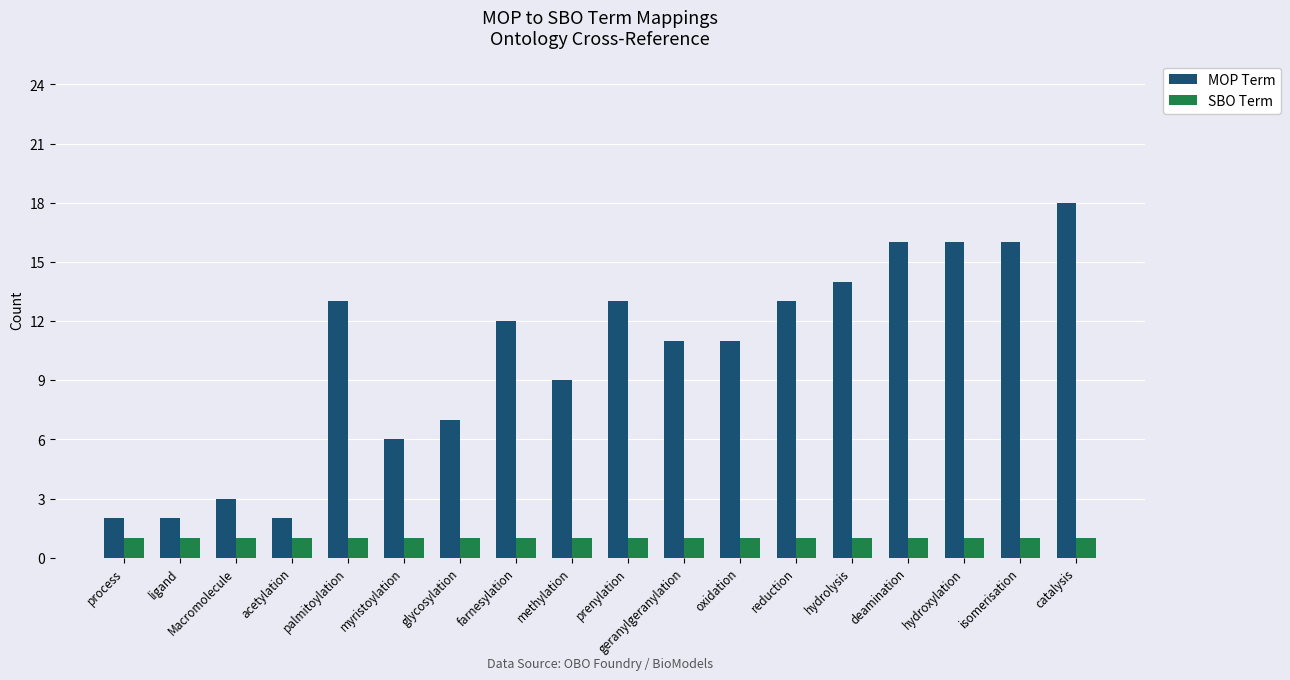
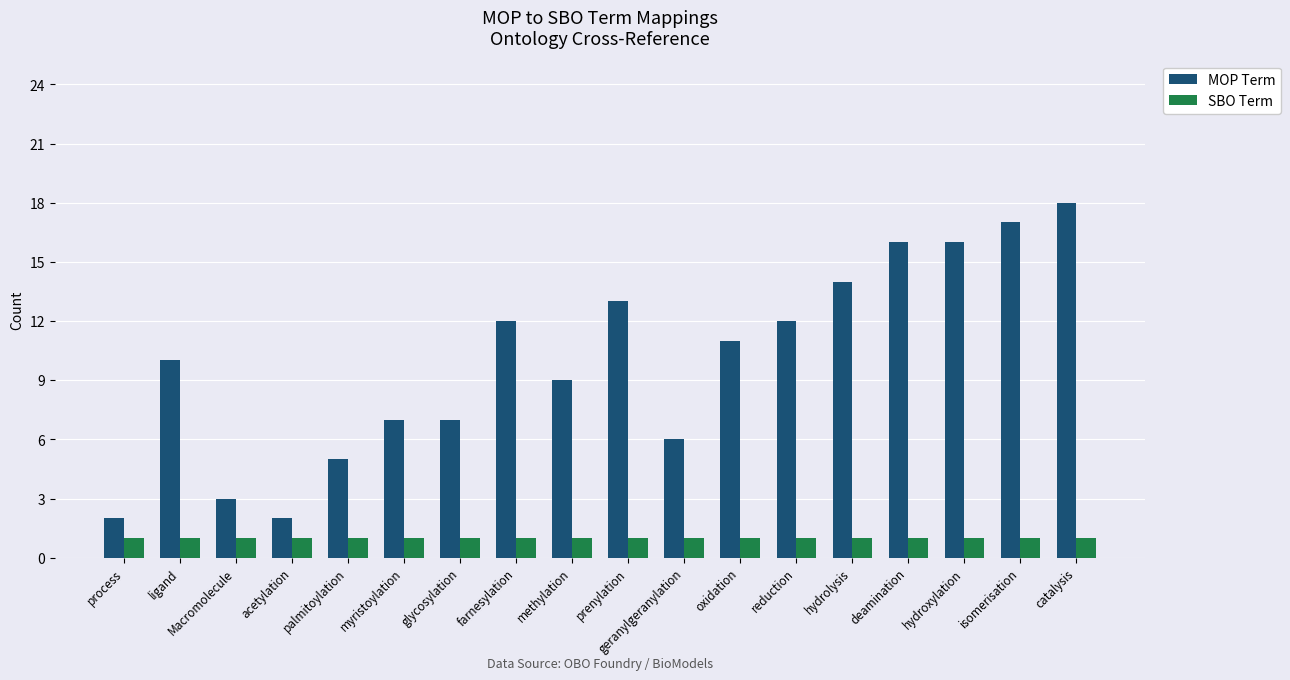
  {
    "MOP Term": {
      "process": 2,
-     "ligand": 2,
+     "ligand": 10,
      "Macromolecule": 3,
      "acetylation": 2,
-     "palmitoylation": 13,
-     "myristoylation": 6,
+     "palmitoylation": 5,
+     "myristoylation": 7,
      "glycosylation": 7,
      "farnesylation": 12,
      "methylation": 9,
      "prenylation": 13,
-     "geranylgeranylation": 11,
+     "geranylgeranylation": 6,
      "oxidation": 11,
-     "reduction": 13,
+     "reduction": 12,
      "hydrolysis": 14,
      "deamination": 16,
      "hydroxylation": 16,
-     "isomerisation": 16,
+     "isomerisation": 17,
      "catalysis": 18
    },
    "SBO Term": {
      "process": 1,
      "ligand": 1,
      "Macromolecule": 1,
      "acetylation": 1,
      "palmitoylation": 1,
      "myristoylation": 1,
      "glycosylation": 1,
      "farnesylation": 1,
      "methylation": 1,
      "prenylation": 1,
      "geranylgeranylation": 1,
      "oxidation": 1,
      "reduction": 1,
      "hydrolysis": 1,
      "deamination": 1,
      "hydroxylation": 1,
      "isomerisation": 1,
      "catalysis": 1
    }
  }
